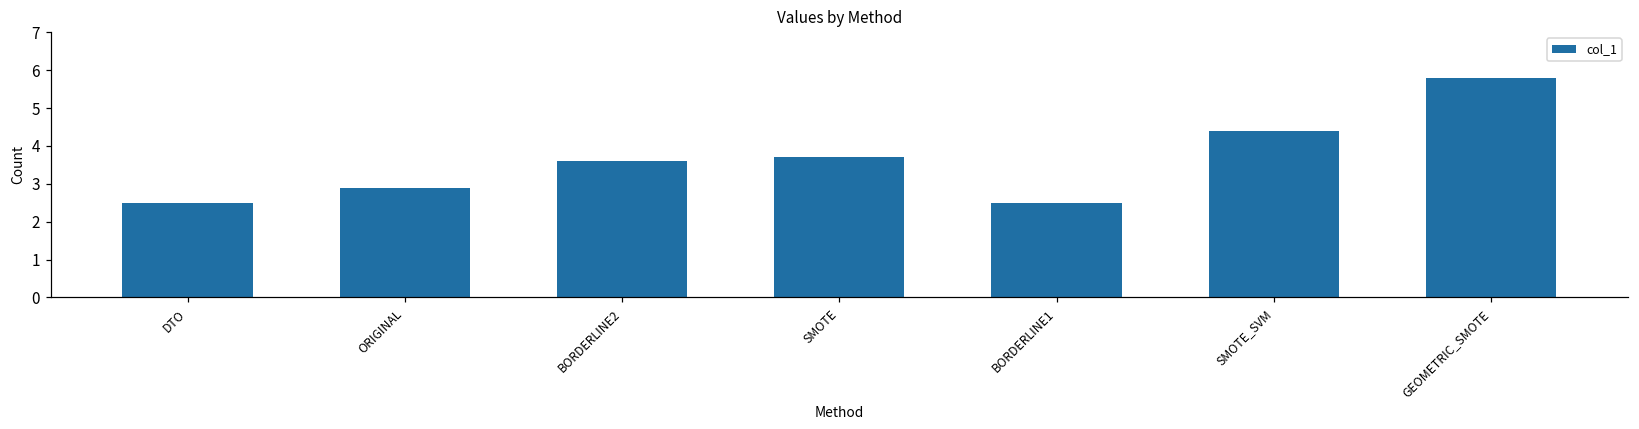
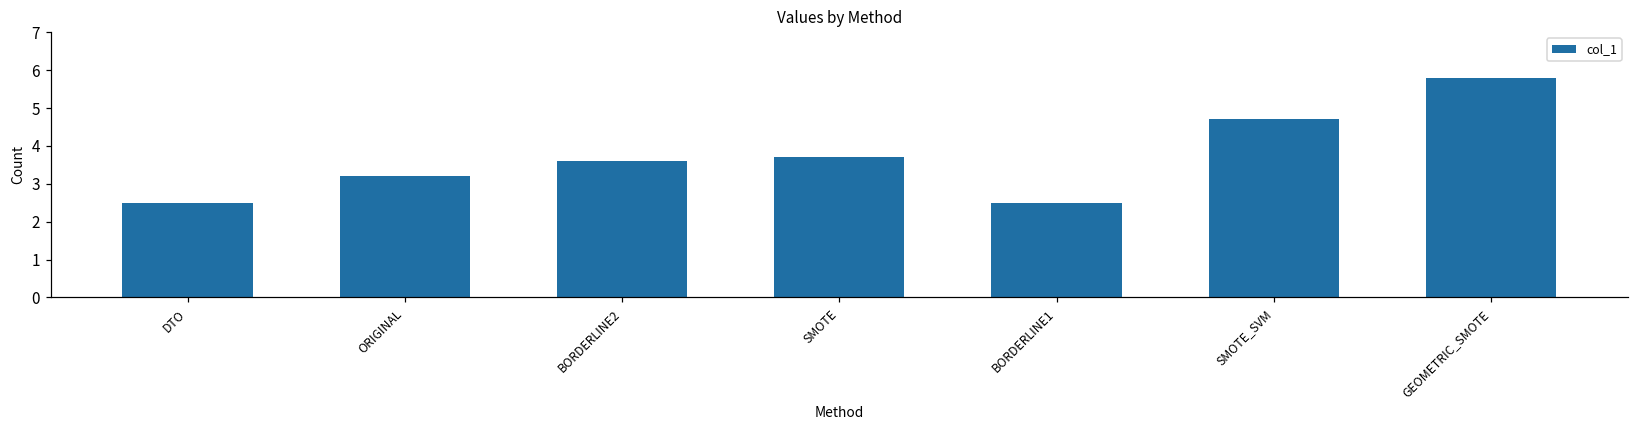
  {
    "DTO": 2.5,
-   "ORIGINAL": 2.9,
+   "ORIGINAL": 3.2,
    "BORDERLINE2": 3.6,
    "SMOTE": 3.7,
    "BORDERLINE1": 2.5,
-   "SMOTE_SVM": 4.4,
+   "SMOTE_SVM": 4.7,
    "GEOMETRIC_SMOTE": 5.8
  }
